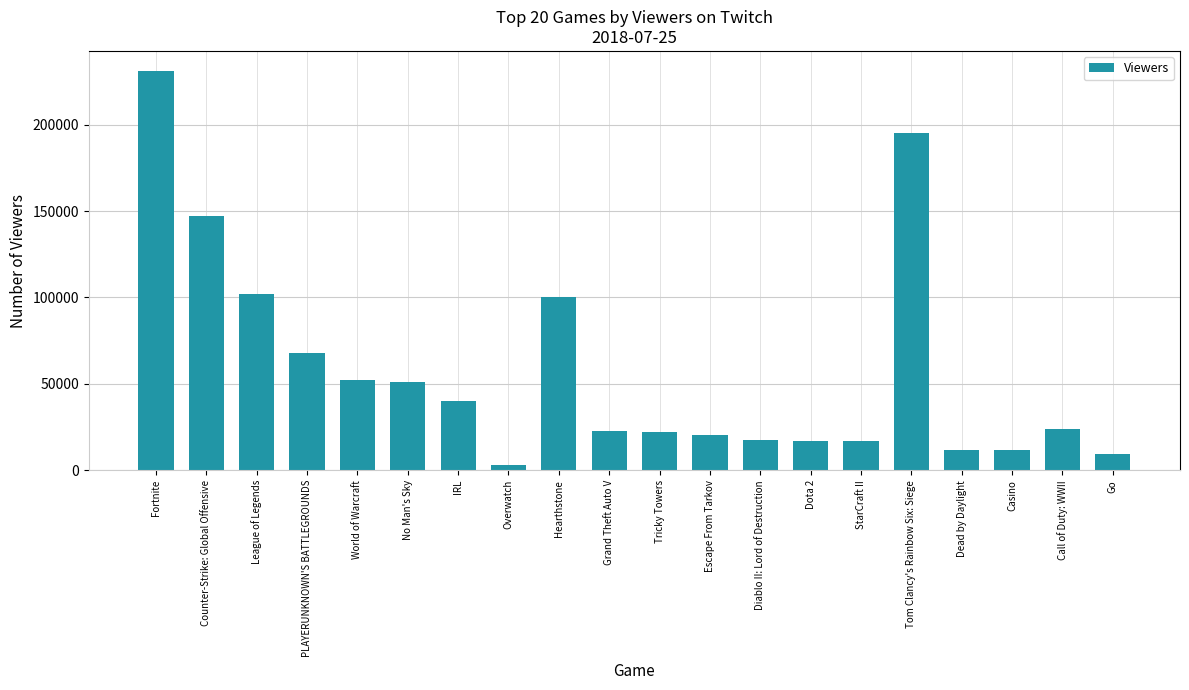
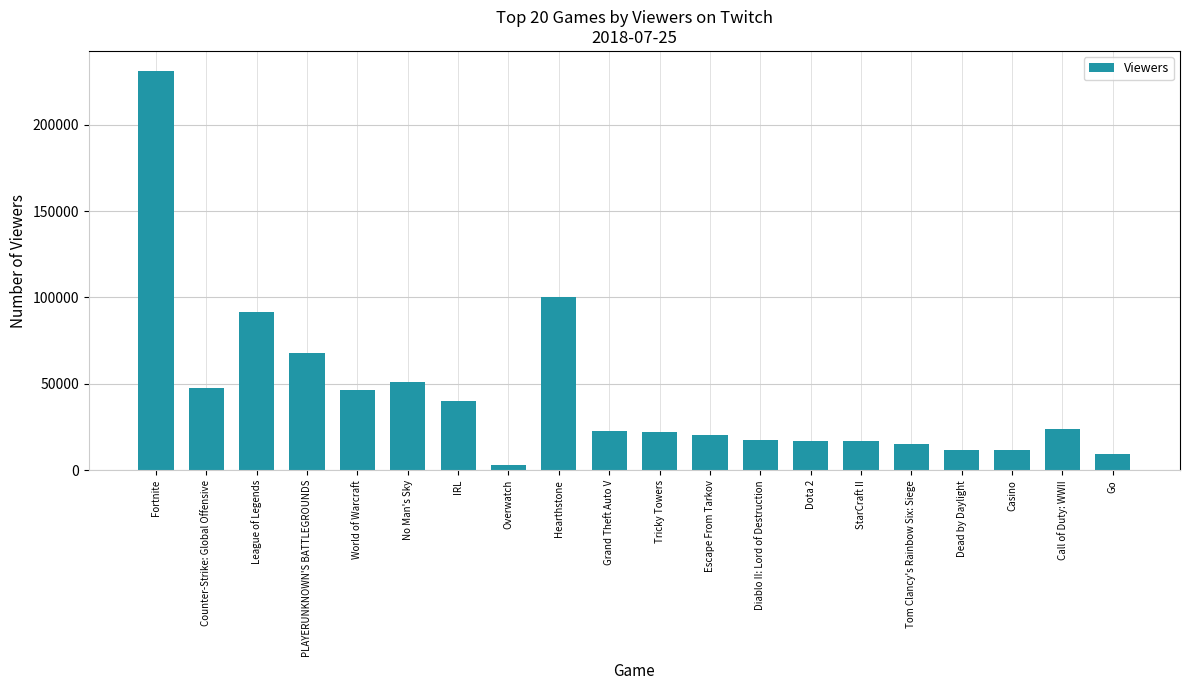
  {
    "Fortnite": 231000,
-   "Counter-Strike: Global Offensive": 147000,
-   "League of Legends": 102000,
+   "Counter-Strike: Global Offensive": 48000,
+   "League of Legends": 92000,
    "PLAYERUNKNOWN'S BATTLEGROUNDS": 68000,
-   "World of Warcraft": 52000,
+   "World of Warcraft": 46000,
    "No Man's Sky": 51000,
    "IRL": 40000,
    "Overwatch": 3000,
    "Hearthstone": 100000,
    "Grand Theft Auto V": 23000,
    "Tricky Towers": 22000,
    "Escape From Tarkov": 20000,
    "Diablo II: Lord of Destruction": 17000,
    "Dota 2": 17000,
    "StarCraft II": 17000,
-   "Tom Clancy's Rainbow Six: Siege": 195000,
+   "Tom Clancy's Rainbow Six: Siege": 15000,
    "Dead by Daylight": 12000,
    "Casino": 12000,
    "Call of Duty: WWII": 24000,
    "Go": 9000
  }
